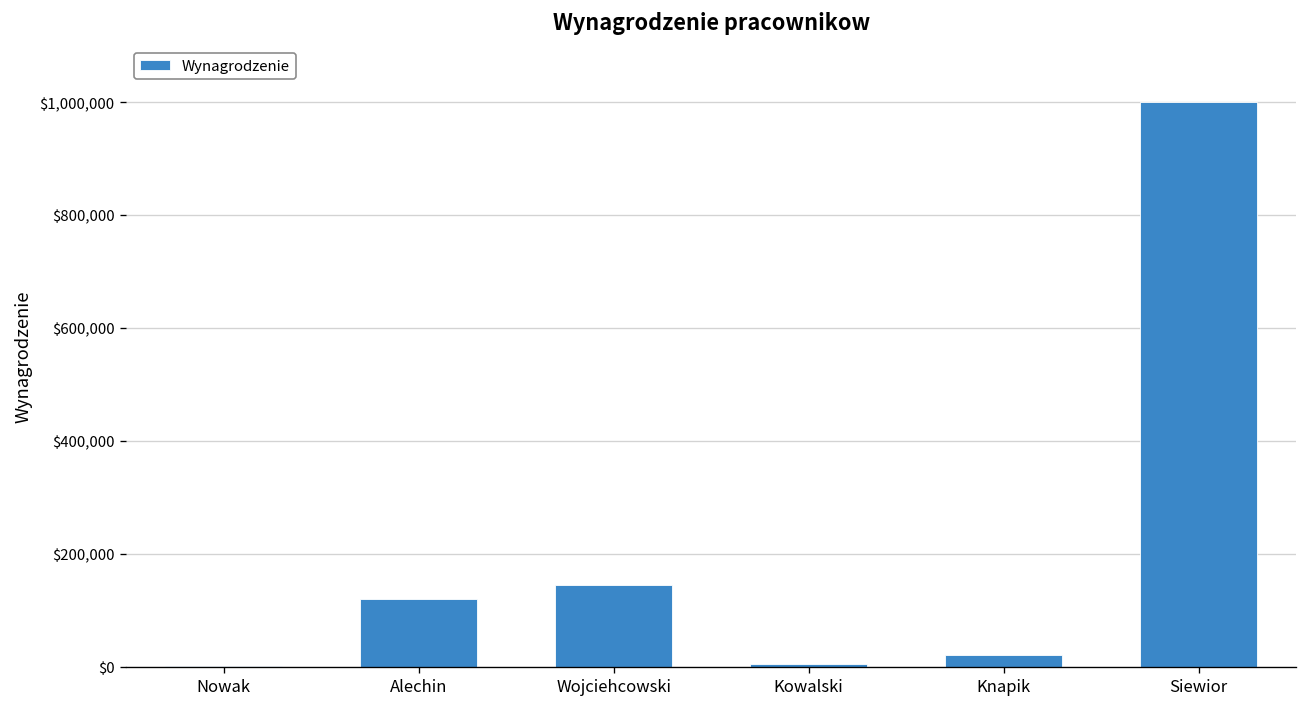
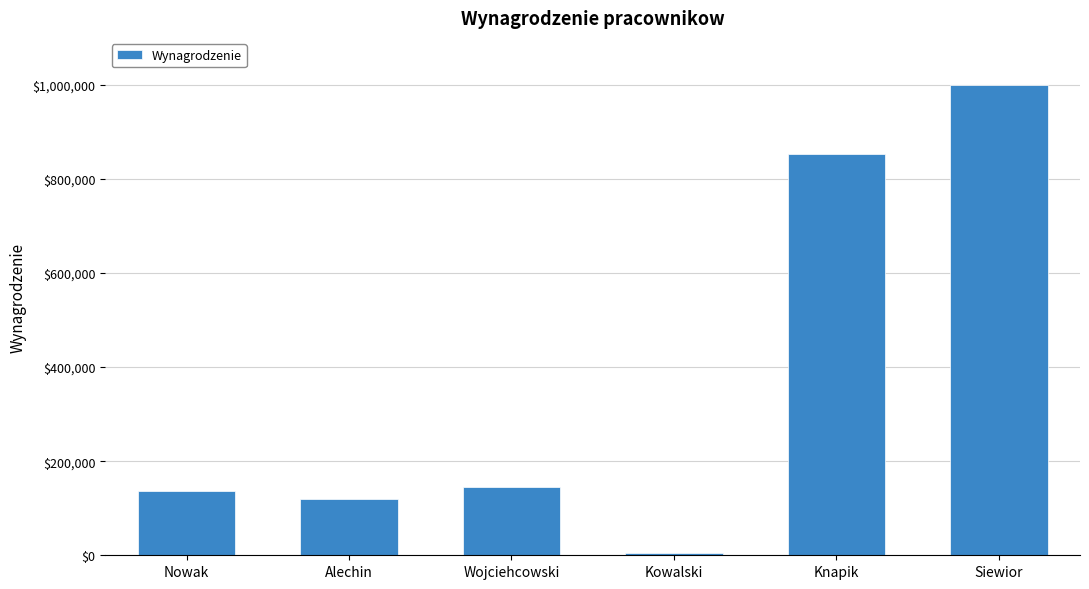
  {
-   "Nowak": "$0",
+   "Nowak": "$140,000",
    "Alechin": "$120,000",
    "Wojciehcowski": "$150,000",
-   "Knapik": "$20,000",
+   "Knapik": "$850,000",
    "Siewior": "$1,000,000"
  }
